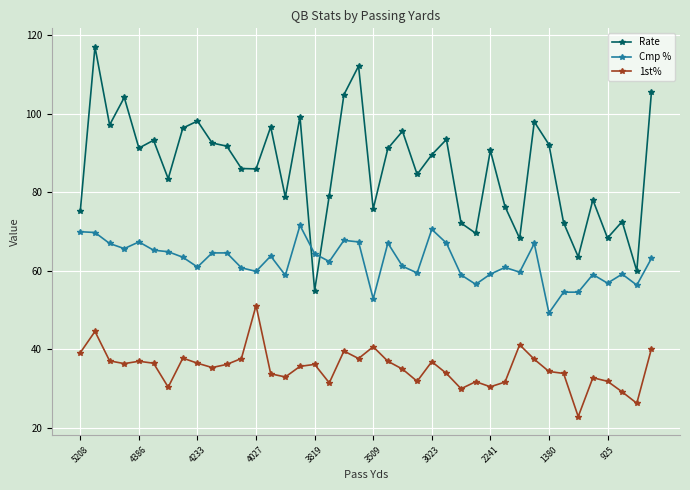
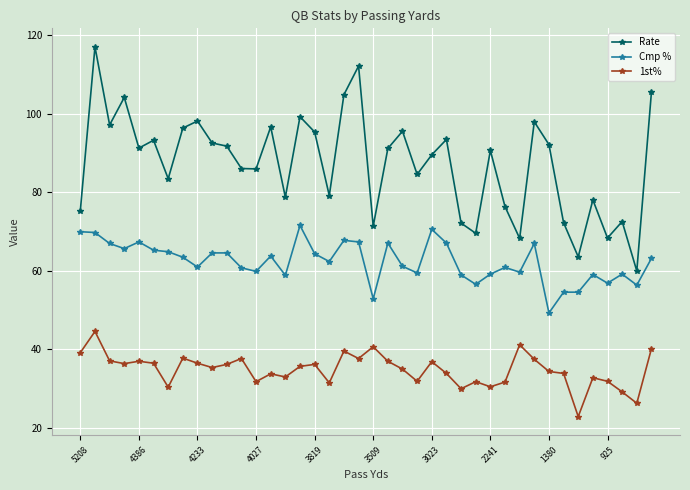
  {
    "Rate": {
      "5208": 75,
      "4386": 91,
      "4233": 98,
      "4027": 86,
-     "3819": 55,
-     "3509": 76,
+     "3819": 95,
+     "3509": 71,
      "3023": 90,
      "2241": 91,
      "1380": 92,
      "925": 68
    },
    "Cmp %": {
      "5208": 70,
      "4386": 67,
      "4233": 61,
      "4027": 60,
      "3819": 64,
      "3509": 53,
      "3023": 71,
      "2241": 59,
      "1380": 49,
      "925": 57
    },
    "1st%": {
      "5208": 39,
      "4386": 37,
      "4233": 37,
-     "4027": 51,
+     "4027": 32,
      "3819": 36,
      "3509": 41,
      "3023": 37,
      "2241": 31,
      "1380": 34,
      "925": 32
    }
  }
